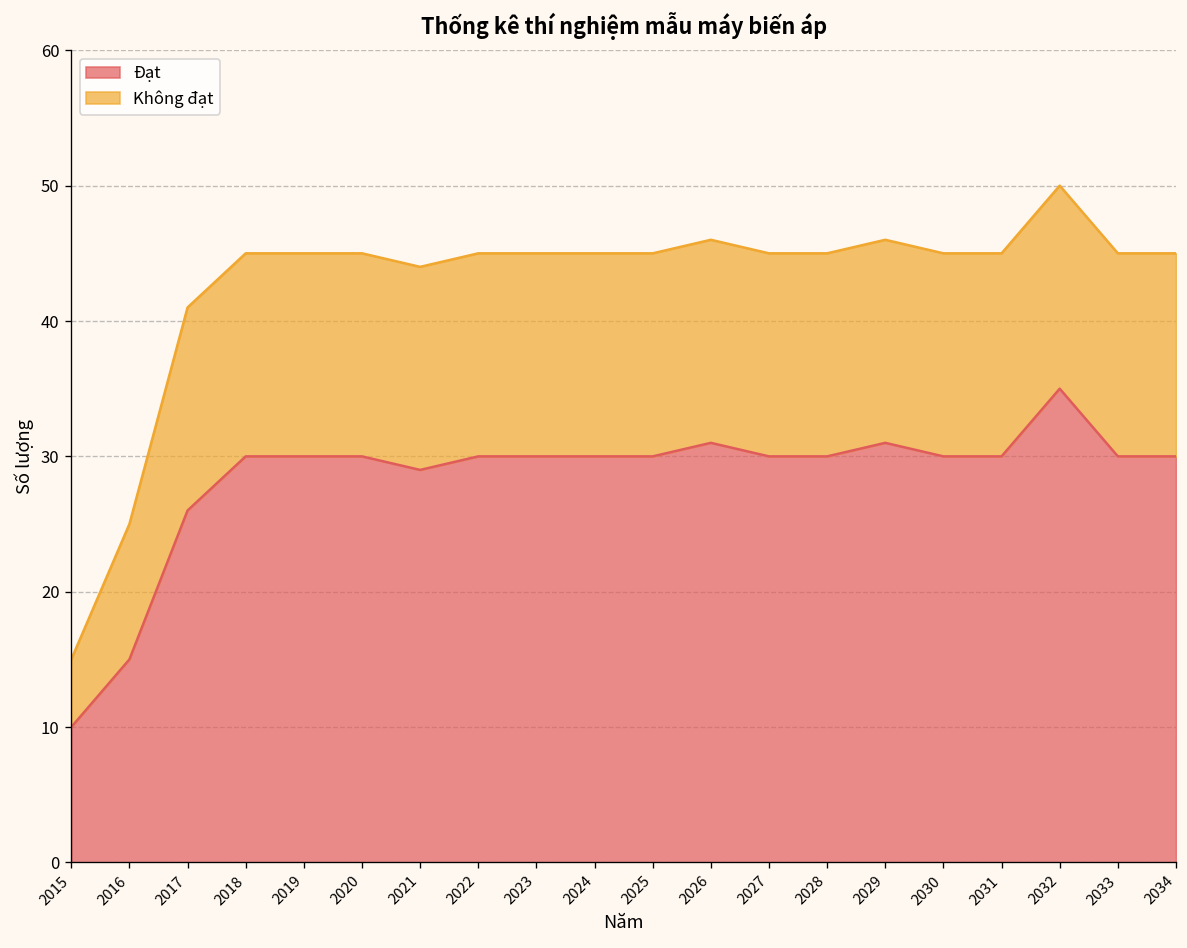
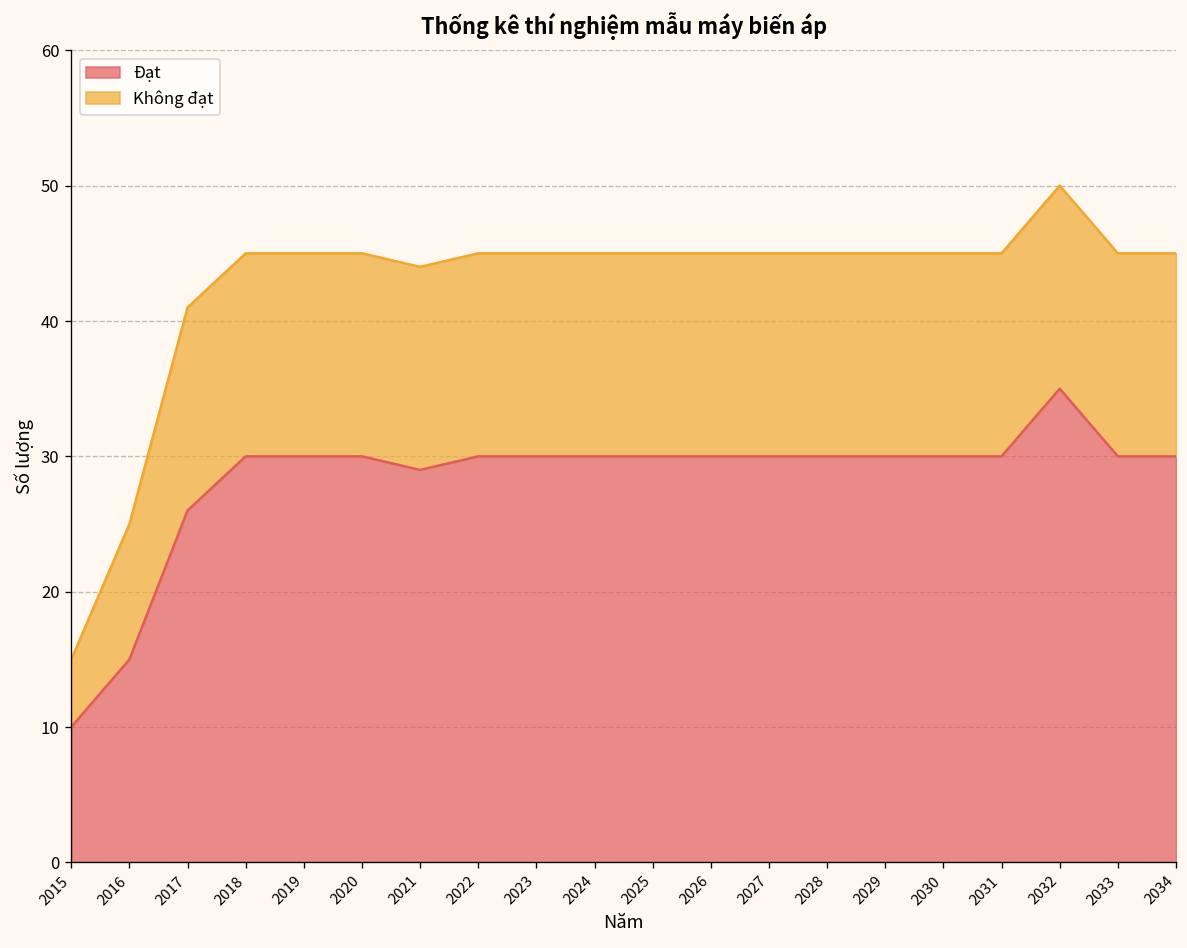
  {
    "Đạt": {
      "2015": 10,
      "2016": 15,
      "2017": 26,
      "2018": 30,
      "2019": 30,
      "2020": 30,
      "2021": 29,
      "2022": 30,
      "2023": 30,
      "2024": 30,
      "2025": 30,
-     "2026": 31,
+     "2026": 30,
      "2027": 30,
      "2028": 30,
-     "2029": 31,
+     "2029": 30,
      "2030": 30,
      "2031": 30,
      "2032": 35,
      "2033": 30,
      "2034": 30
    },
    "Không đạt": {
      "2015": 5,
      "2016": 10,
      "2017": 15,
      "2018": 15,
      "2019": 15,
      "2020": 15,
      "2021": 15,
      "2022": 15,
      "2023": 15,
      "2024": 15,
      "2025": 15,
      "2026": 15,
      "2027": 15,
      "2028": 15,
      "2029": 15,
      "2030": 15,
      "2031": 15,
      "2032": 15,
      "2033": 15,
      "2034": 15
    }
  }
